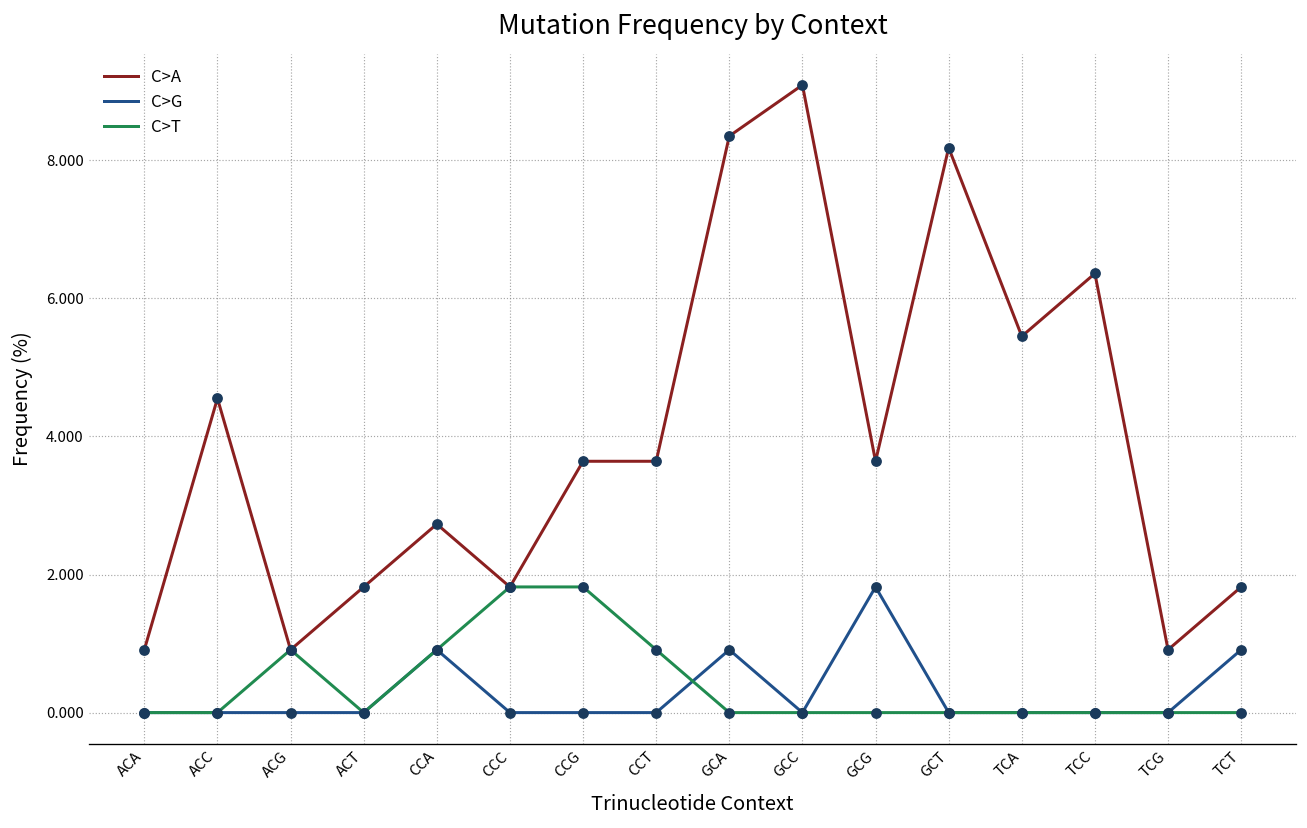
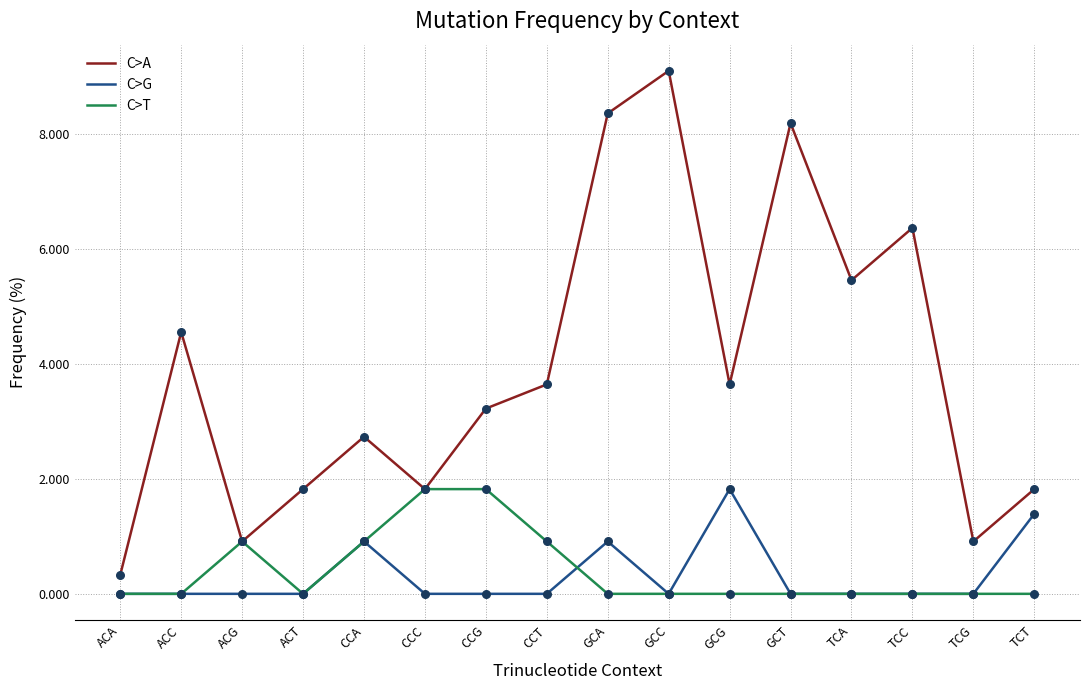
  {
    "C>A": {
-     "ACA": 0.9,
+     "ACA": 0.3,
      "ACC": 4.6,
      "ACT": 1.8,
      "CCA": 2.7,
-     "CCG": 3.6,
+     "CCG": 3.2,
      "CCT": 3.6,
      "GCA": 8.4,
      "GCC": 9.1,
      "GCG": 3.6,
      "GCT": 8.2,
      "TCA": 5.5,
      "TCC": 6.4,
      "TCG": 0.9,
      "TCT": 1.8
    },
    "C>G": {
      "ACG": 0.0,
      "CCC": 0.0,
      "CCG": 0.0,
      "CCT": 0.0,
      "GCA": 0.9,
      "GCG": 1.8,
-     "TCT": 0.9
+     "TCT": 1.4
    },
    "C>T": {
      "CCG": 1.8,
      "CCT": 0.9,
      "GCA": 0.0,
      "GCG": 0.0,
      "TCT": 0.0
    }
  }
